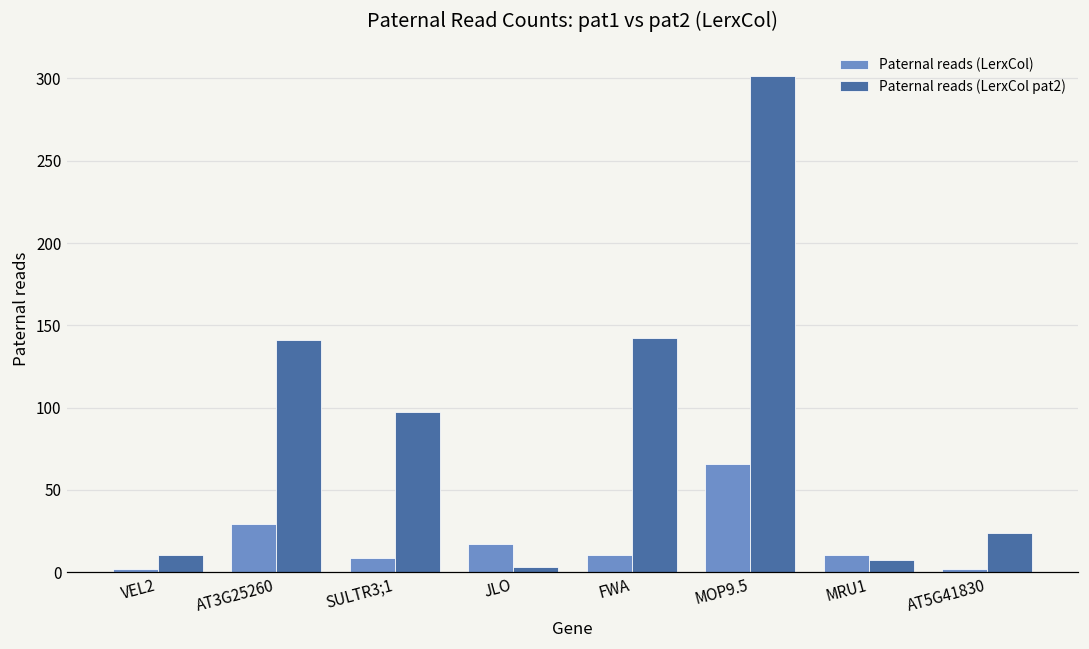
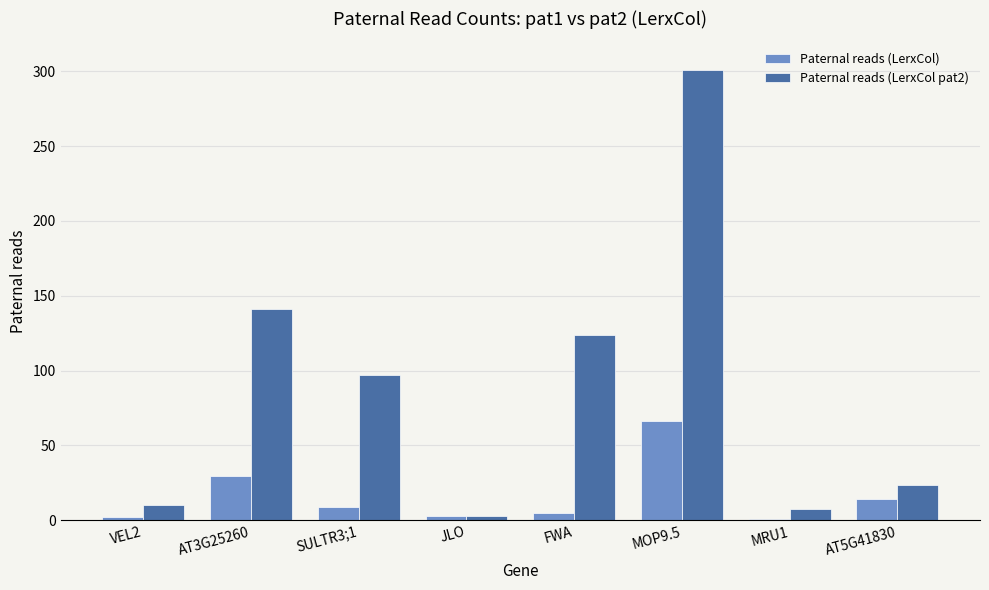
  {
    "Paternal reads (LerxCol)": {
      "VEL2": 2,
      "AT3G25260": 30,
      "SULTR3;1": 9,
-     "JLO": 17,
-     "FWA": 11,
+     "JLO": 3,
+     "FWA": 5,
      "MOP9.5": 66,
-     "MRU1": 11,
-     "AT5G41830": 2
+     "MRU1": 1,
+     "AT5G41830": 14
    },
    "Paternal reads (LerxCol pat2)": {
      "VEL2": 10,
      "AT3G25260": 141,
      "SULTR3;1": 97,
      "JLO": 3,
-     "FWA": 142,
+     "FWA": 124,
      "MOP9.5": 301,
      "MRU1": 8,
      "AT5G41830": 24
    }
  }
